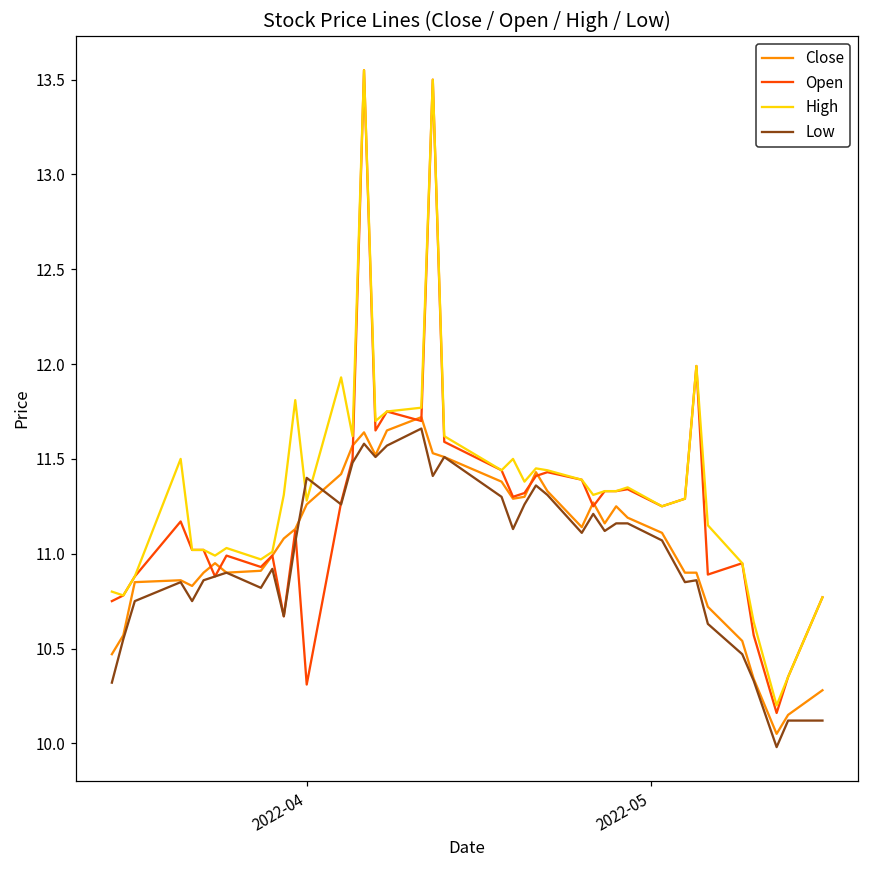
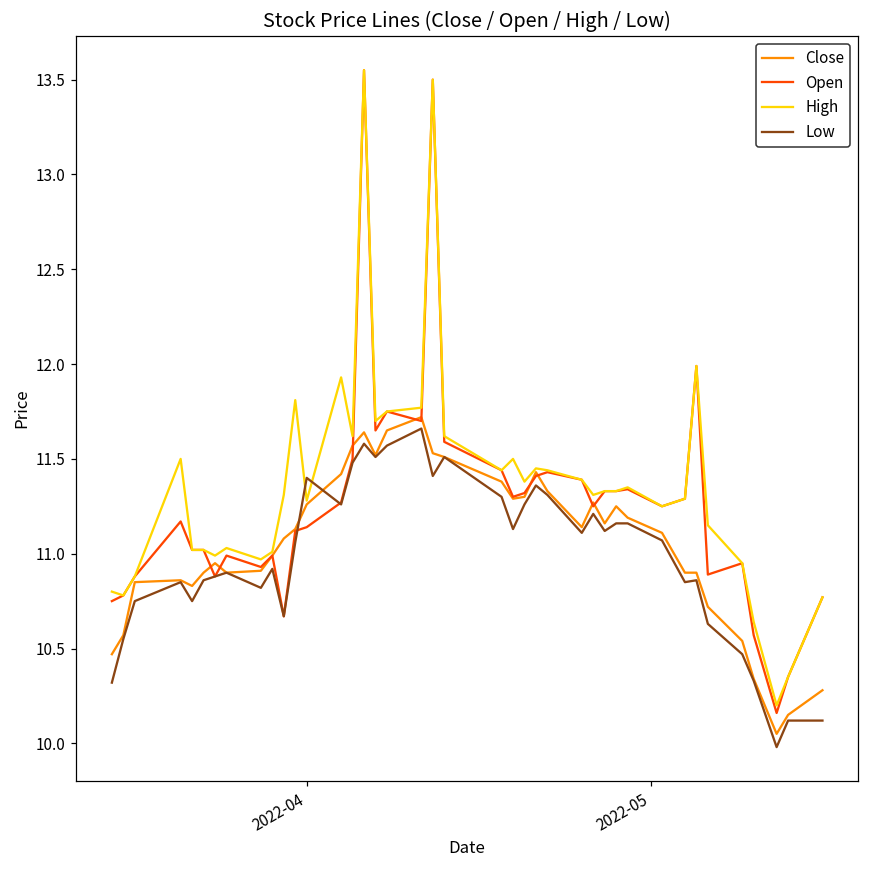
  {
    "Close": {
      "2022-04": 11.26
    },
    "Open": {
-     "2022-04": 10.31
+     "2022-04": 11.14
    },
    "High": {
      "2022-04": 11.28
    },
    "Low": {
      "2022-04": 11.40
    }
  }
